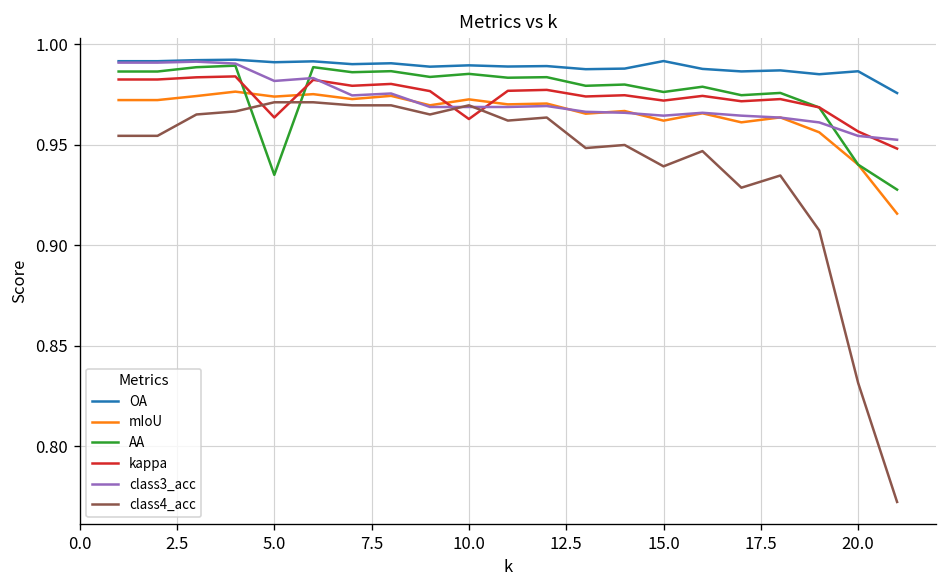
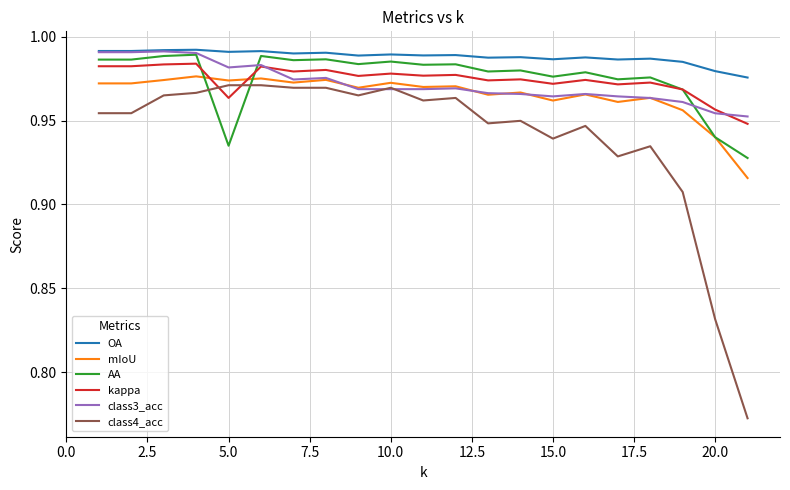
  {
    "OA": {
      "5.0": 0.991,
      "10.0": 0.990,
-     "15.0": 0.992,
-     "20.0": 0.987
+     "15.0": 0.987,
+     "20.0": 0.980
    },
    "mIoU": {
      "5.0": 0.974,
      "10.0": 0.973,
      "15.0": 0.962
    },
    "AA": {
      "5.0": 0.935,
      "10.0": 0.985,
      "15.0": 0.976
    },
    "kappa": {
      "5.0": 0.964,
-     "10.0": 0.963,
+     "10.0": 0.978,
      "15.0": 0.972,
      "20.0": 0.957
    },
    "class3_acc": {
      "5.0": 0.982,
      "15.0": 0.965,
      "20.0": 0.954
    },
    "class4_acc": {
      "5.0": 0.971,
      "15.0": 0.939,
      "20.0": 0.832
    }
  }
